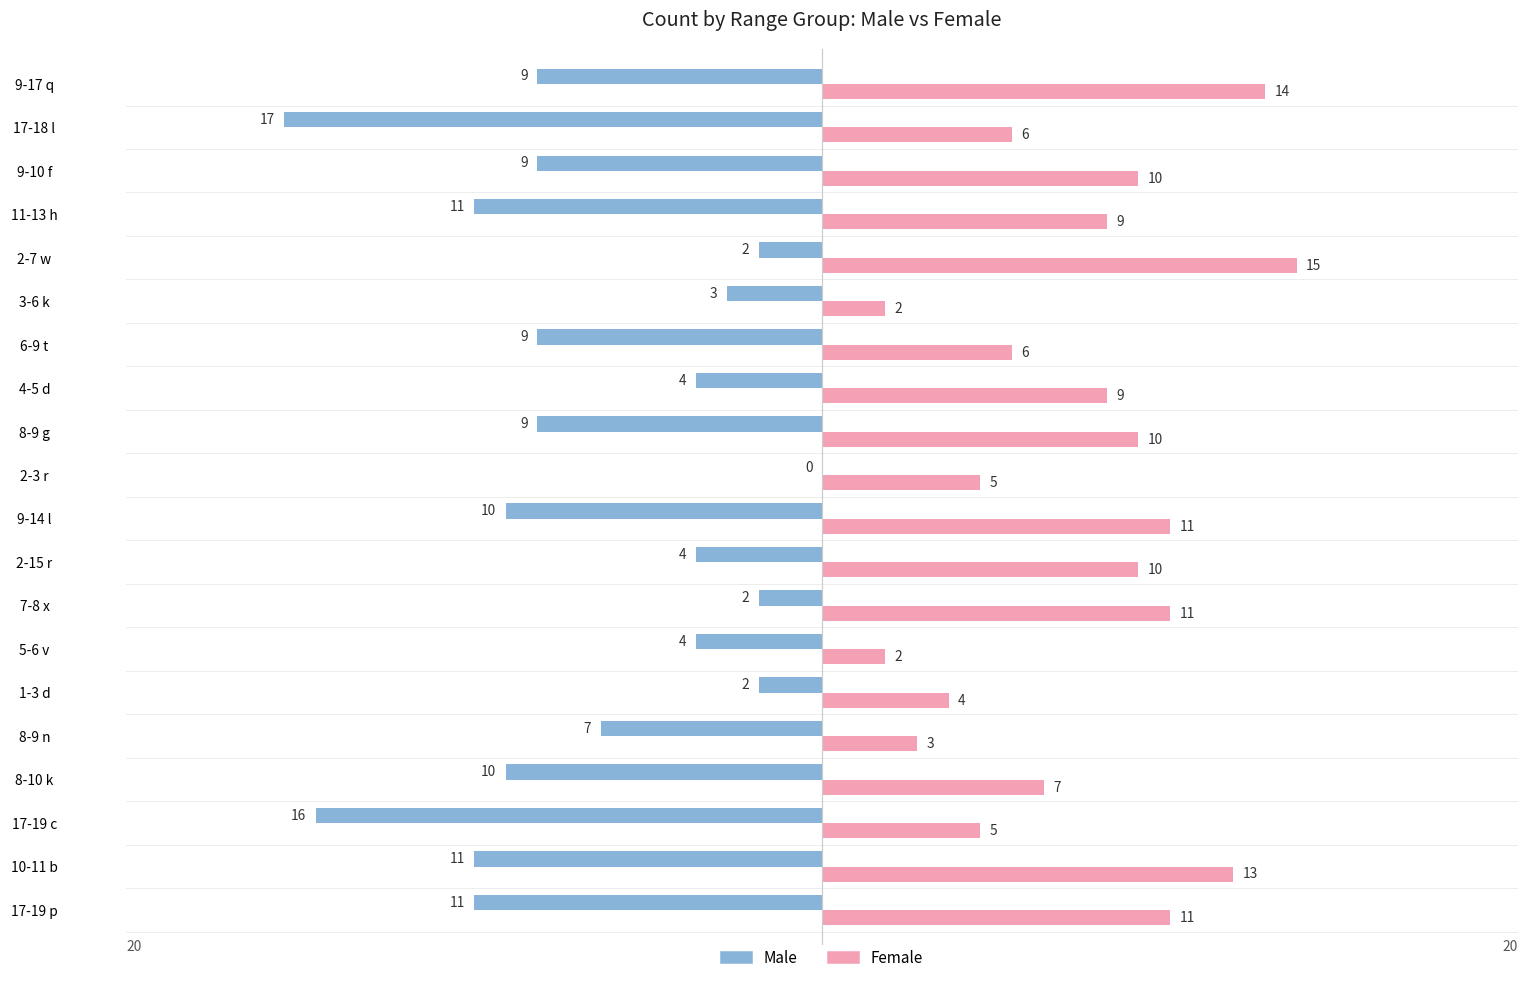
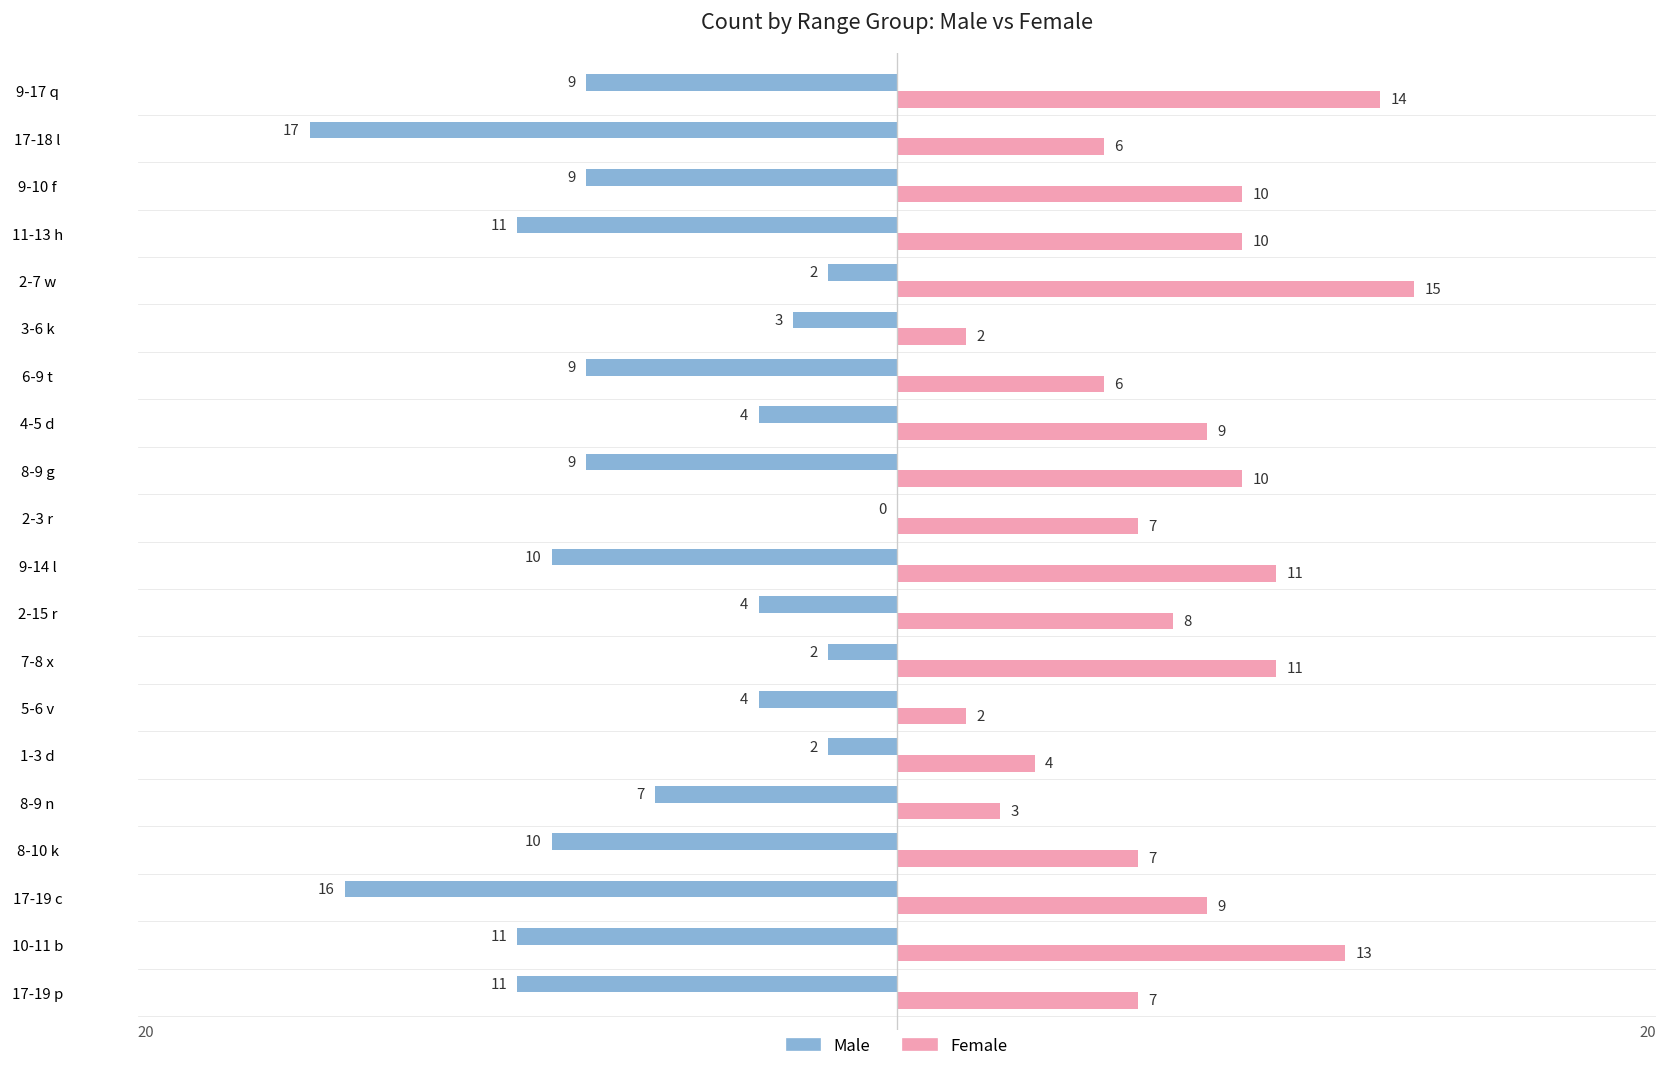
  {
    "Male": {
      "2-3 r": 0
    },
    "Female": {
      "9-17 q": 14,
      "17-18 l": 6,
      "9-10 f": 10,
-     "11-13 h": 9,
+     "11-13 h": 10,
      "2-7 w": 15,
      "3-6 k": 2,
      "6-9 t": 6,
      "4-5 d": 9,
      "8-9 g": 10,
-     "2-3 r": 5,
+     "2-3 r": 7,
      "9-14 l": 11,
-     "2-15 r": 10,
+     "2-15 r": 8,
      "7-8 x": 11,
      "5-6 v": 2,
      "1-3 d": 4,
      "8-9 n": 3,
      "8-10 k": 7,
-     "17-19 c": 5,
+     "17-19 c": 9,
      "10-11 b": 13,
-     "17-19 p": 11
+     "17-19 p": 7
    }
  }
